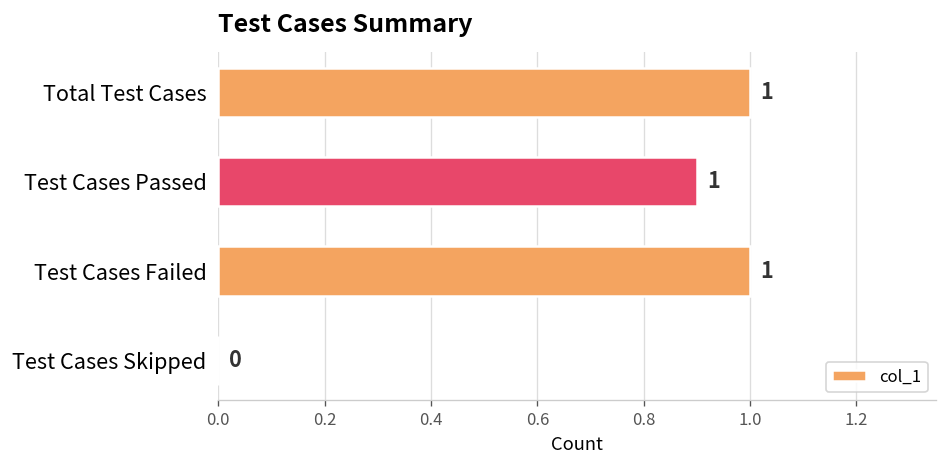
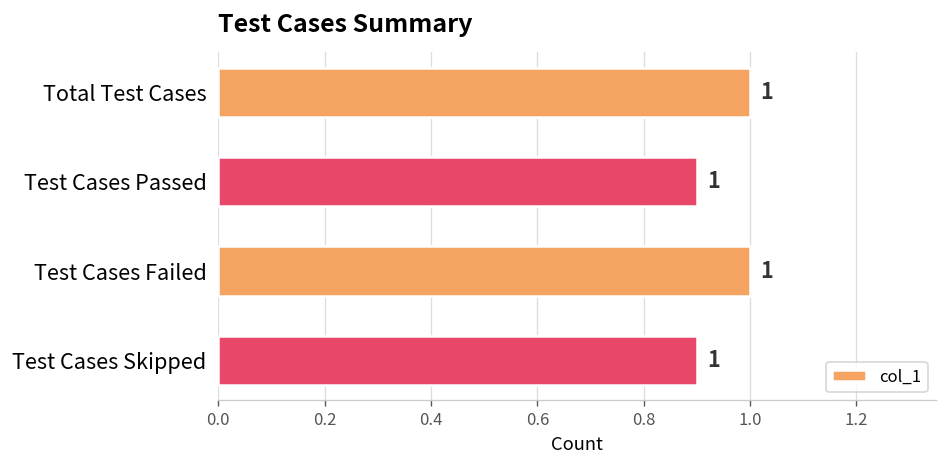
  {
    "Total Test Cases": 1,
    "Test Cases Passed": 1,
    "Test Cases Failed": 1,
-   "Test Cases Skipped": 0
+   "Test Cases Skipped": 1
  }
